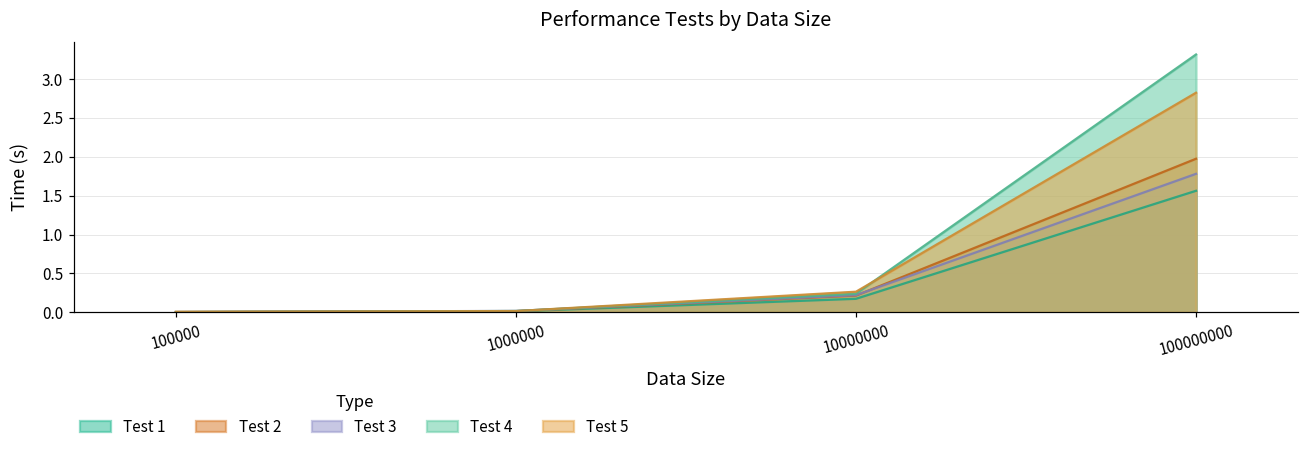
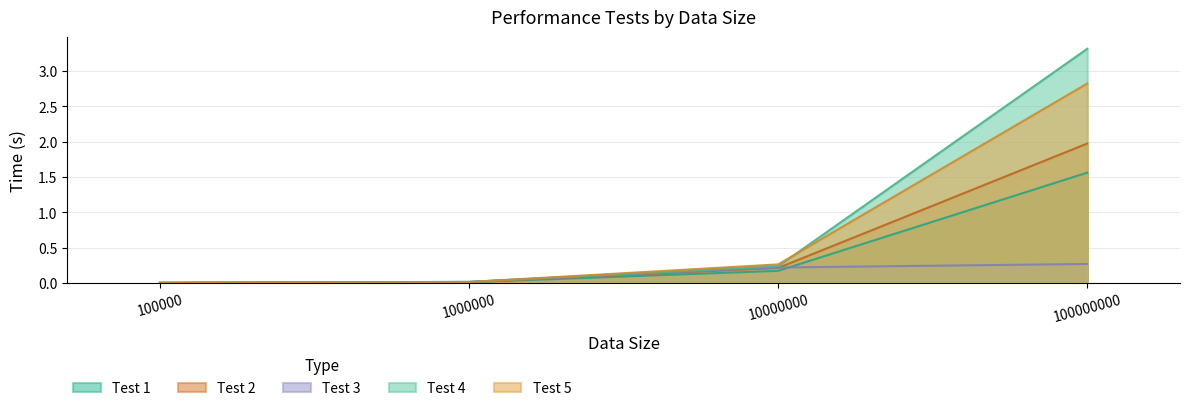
  {
    "Test 3": {
-     "100000000": 1.8
+     "100000000": 0.3
    }
  }
